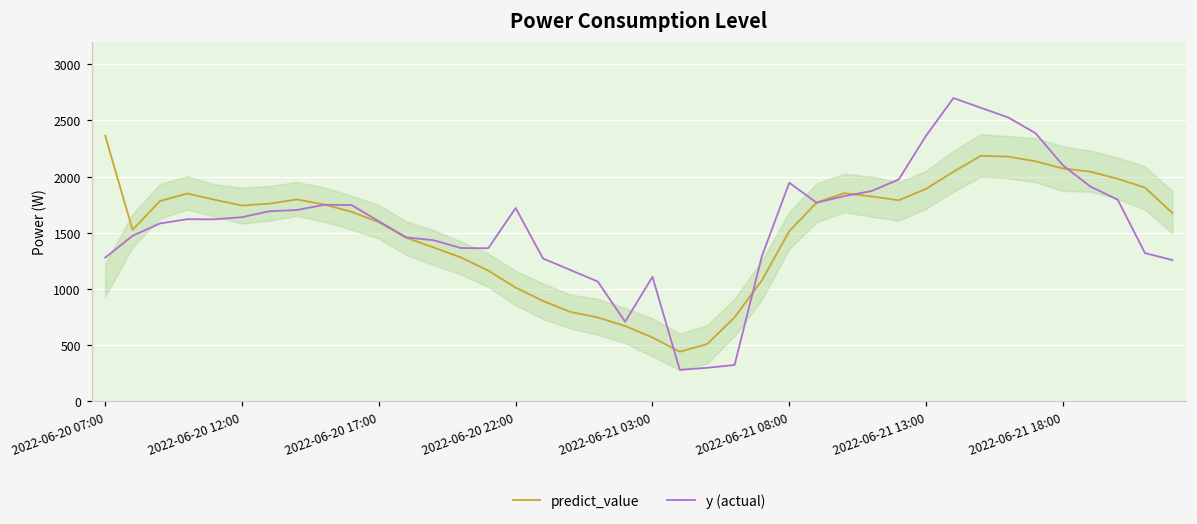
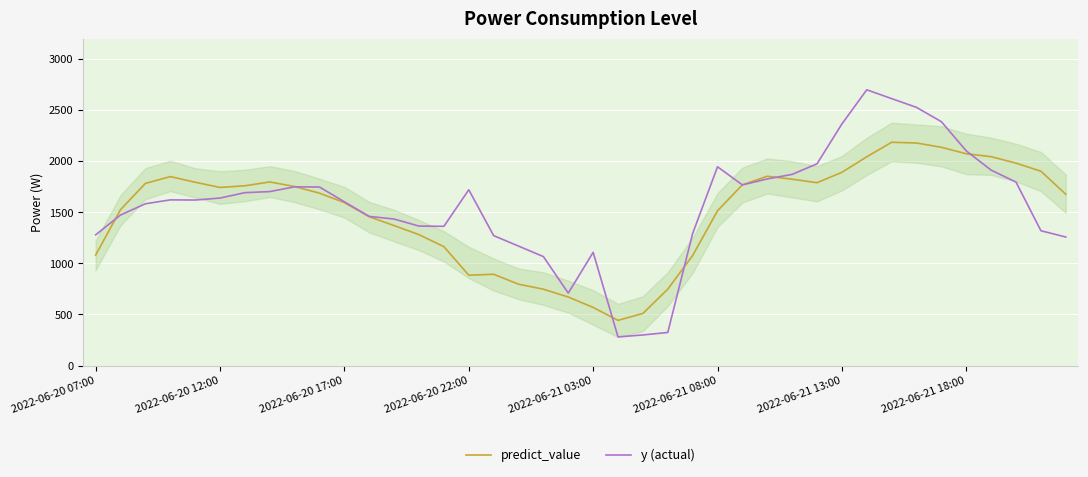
  {
    "predict_value": {
-     "2022-06-20 07:00": 2370,
+     "2022-06-20 07:00": 1080,
      "2022-06-20 12:00": 1740,
-     "2022-06-20 22:00": 1010,
+     "2022-06-20 22:00": 880,
      "2022-06-21 03:00": 570,
      "2022-06-21 08:00": 1520,
      "2022-06-21 13:00": 1890,
      "2022-06-21 18:00": 2070
    },
    "y (actual)": {
      "2022-06-20 07:00": 1280,
      "2022-06-20 12:00": 1640,
      "2022-06-20 22:00": 1720,
      "2022-06-21 03:00": 1110,
      "2022-06-21 08:00": 1950,
      "2022-06-21 13:00": 2370,
      "2022-06-21 18:00": 2100
    }
  }
